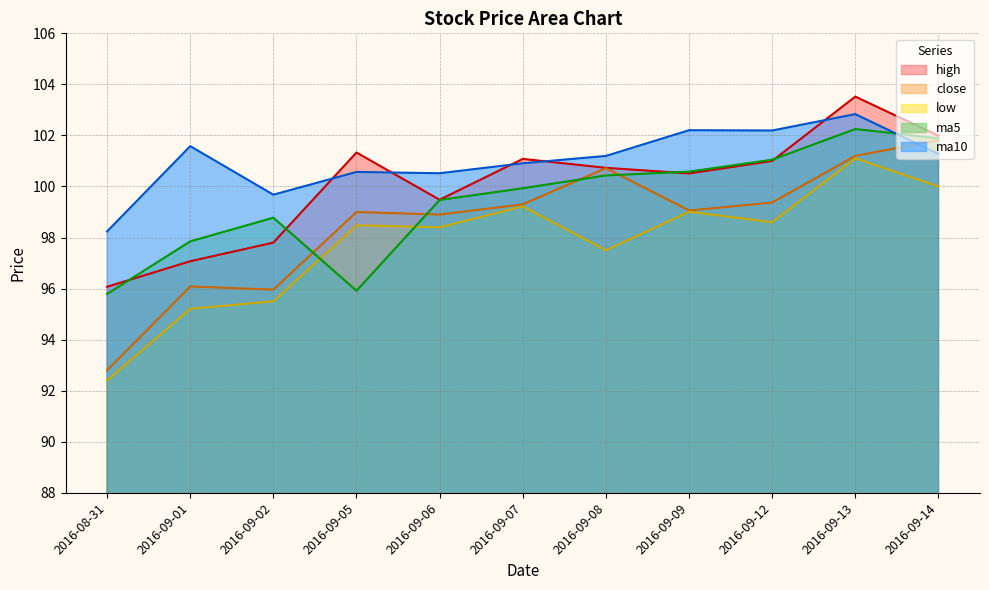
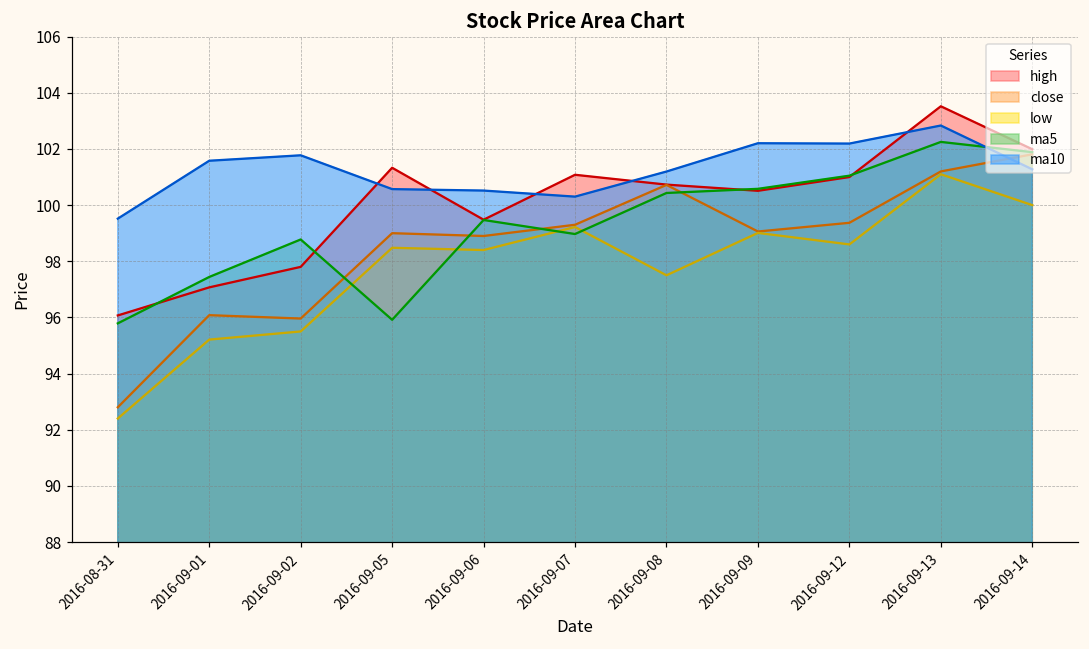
  {
    "ma5": {
      "2016-08-31": 95.8,
-     "2016-09-01": 97.8,
+     "2016-09-01": 97.4,
      "2016-09-02": 98.8,
      "2016-09-05": 95.9,
-     "2016-09-07": 99.9,
+     "2016-09-07": 99.0,
      "2016-09-08": 100.4,
      "2016-09-13": 102.3
    },
    "ma10": {
-     "2016-08-31": 98.2,
+     "2016-08-31": 99.5,
      "2016-09-01": 101.6,
-     "2016-09-02": 99.7,
+     "2016-09-02": 101.8,
      "2016-09-05": 100.6,
      "2016-09-06": 100.5,
-     "2016-09-07": 100.9,
+     "2016-09-07": 100.3,
      "2016-09-08": 101.2,
      "2016-09-09": 102.2,
      "2016-09-12": 102.2,
      "2016-09-13": 102.8
    }
  }
